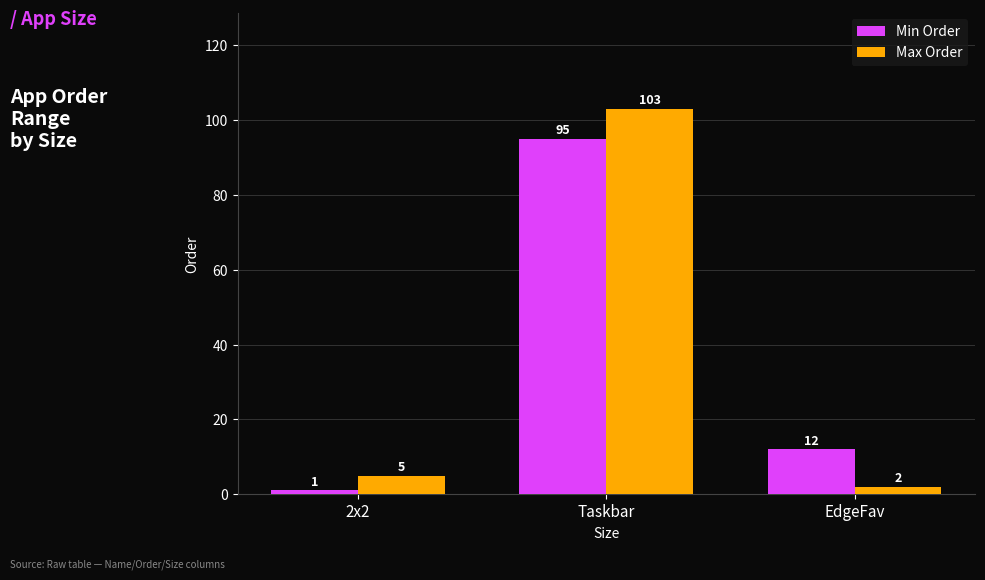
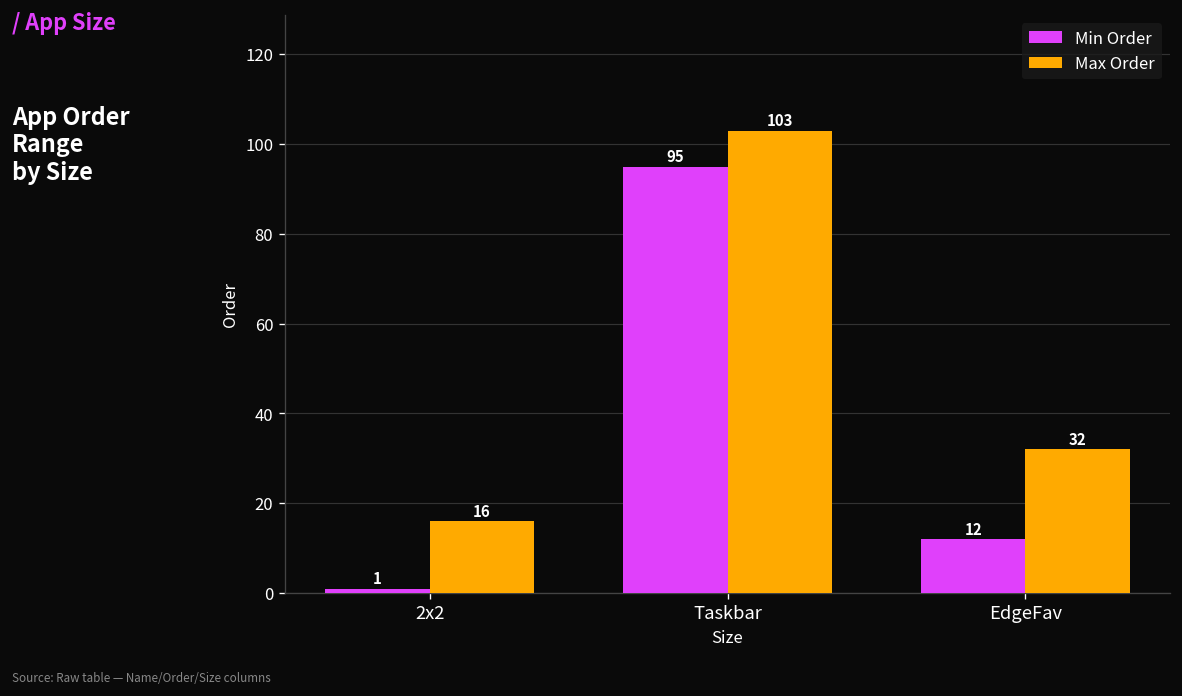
  {
    "Min Order": {
      "2x2": 1,
      "Taskbar": 95,
      "EdgeFav": 12
    },
    "Max Order": {
-     "2x2": 5,
+     "2x2": 16,
      "Taskbar": 103,
-     "EdgeFav": 2
+     "EdgeFav": 32
    }
  }
